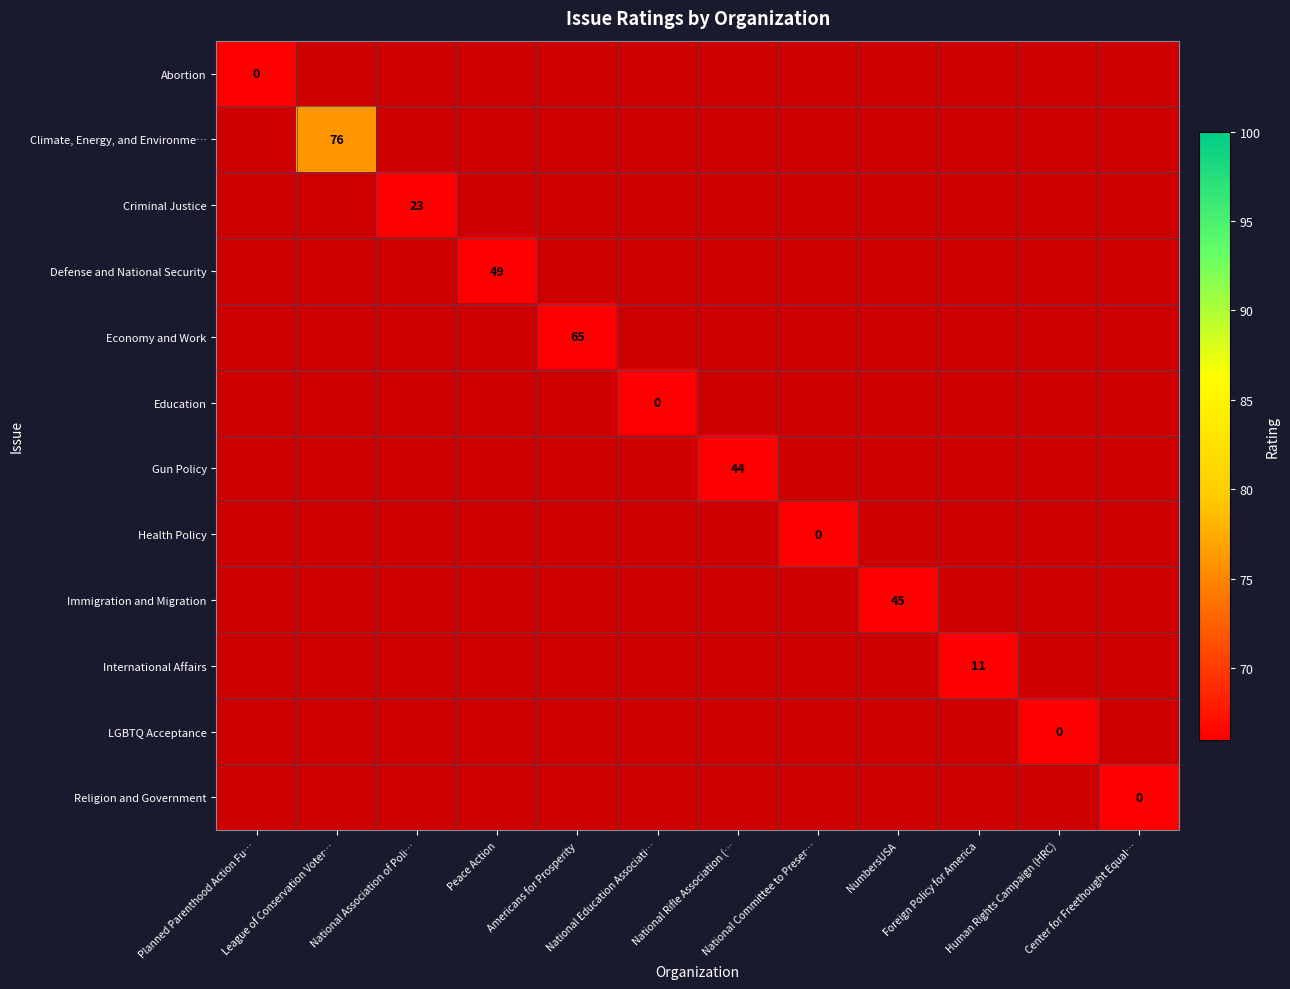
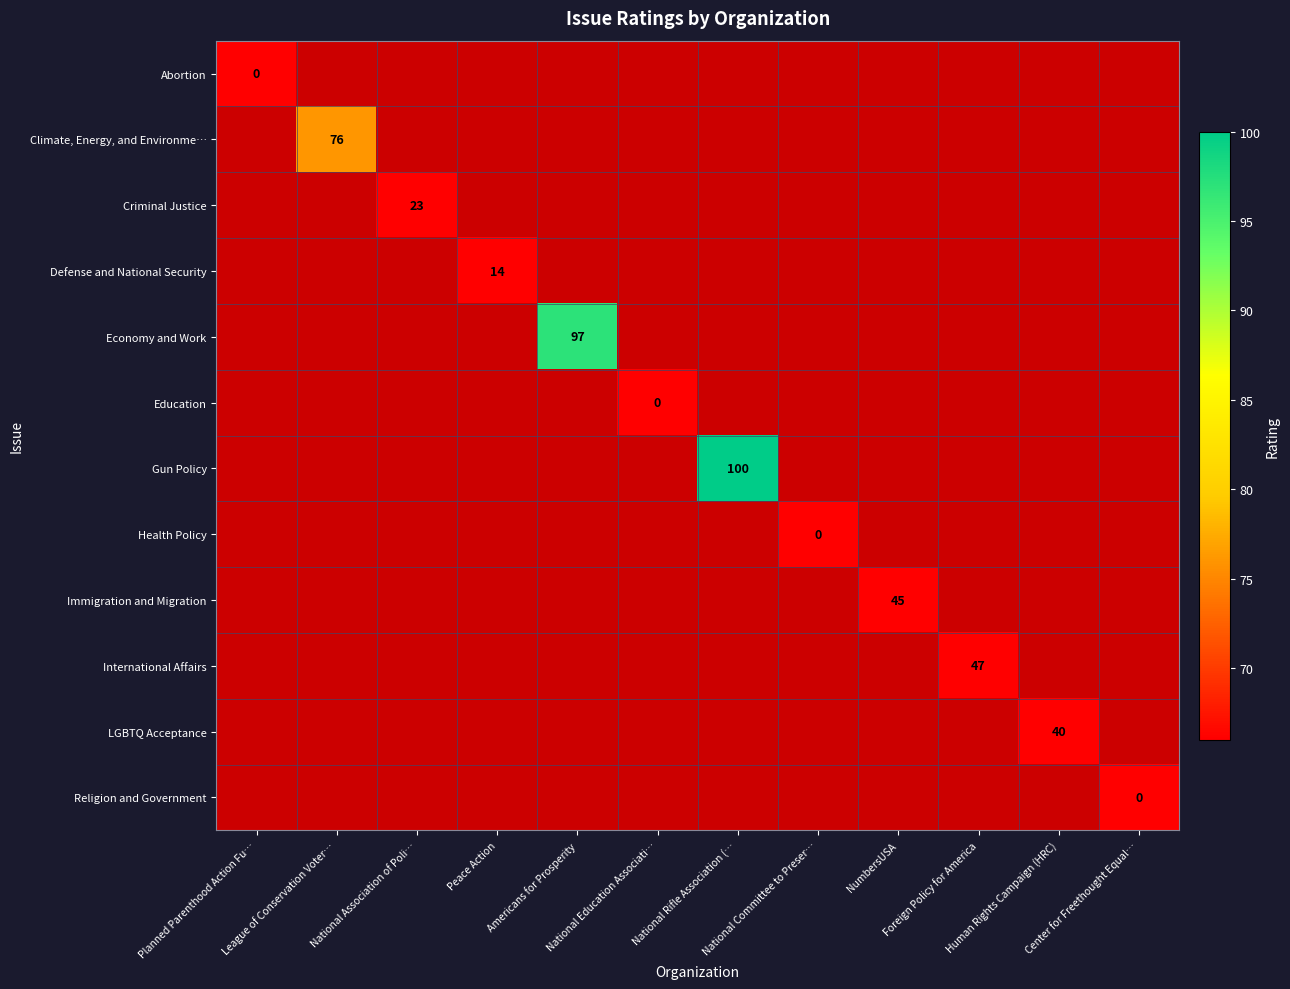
  {
    "Abortion": {
      "Planned Parenthood Action Fu…": 0
    },
    "Climate, Energy, and Environme…": {
      "League of Conservation Voter…": 76
    },
    "Criminal Justice": {
      "National Association of Poli…": 23
    },
    "Defense and National Security": {
-     "Peace Action": 49
+     "Peace Action": 14
    },
    "Economy and Work": {
-     "Americans for Prosperity": 65
+     "Americans for Prosperity": 97
    },
    "Education": {
      "National Education Associati…": 0
    },
    "Gun Policy": {
-     "National Rifle Association (…": 44
+     "National Rifle Association (…": 100
    },
    "Health Policy": {
      "National Committee to Preser…": 0
    },
    "Immigration and Migration": {
      "NumbersUSA": 45
    },
    "International Affairs": {
-     "Foreign Policy for America": 11
+     "Foreign Policy for America": 47
    },
    "LGBTQ Acceptance": {
-     "Human Rights Campaign (HRC)": 0
+     "Human Rights Campaign (HRC)": 40
    },
    "Religion and Government": {
      "Center for Freethought Equal…": 0
    }
  }
